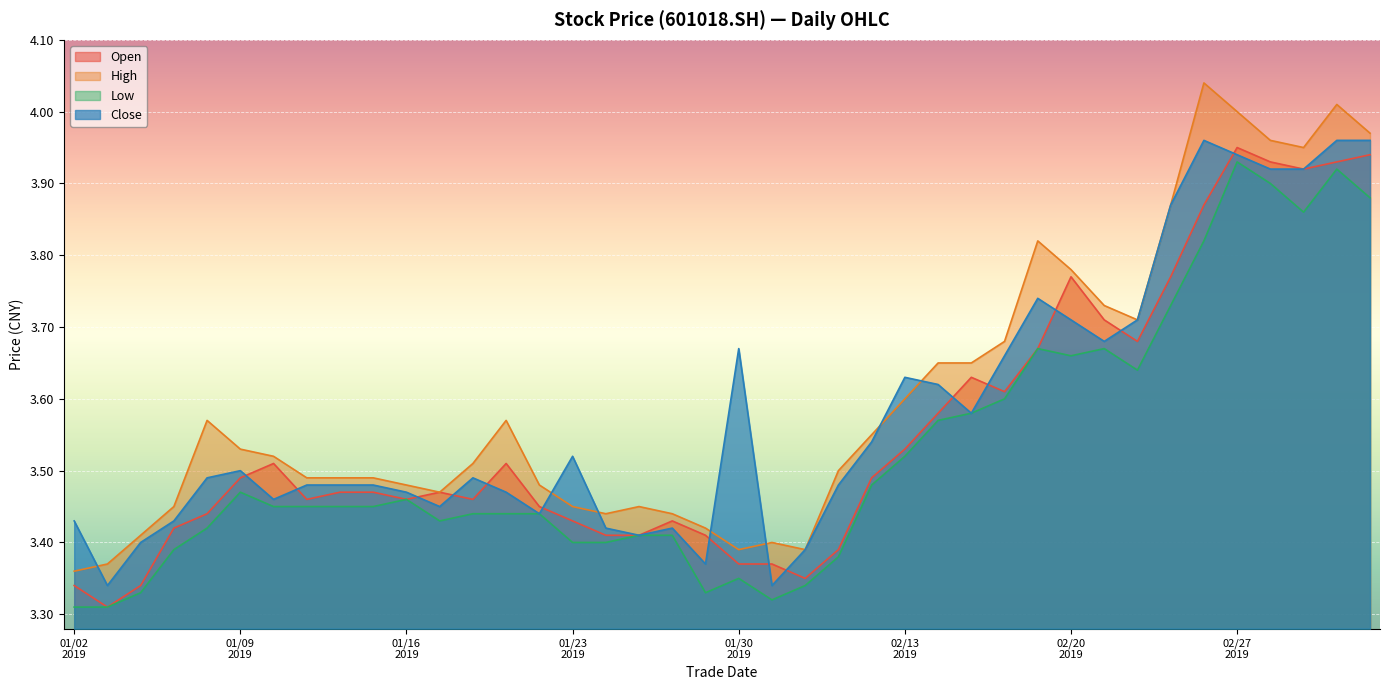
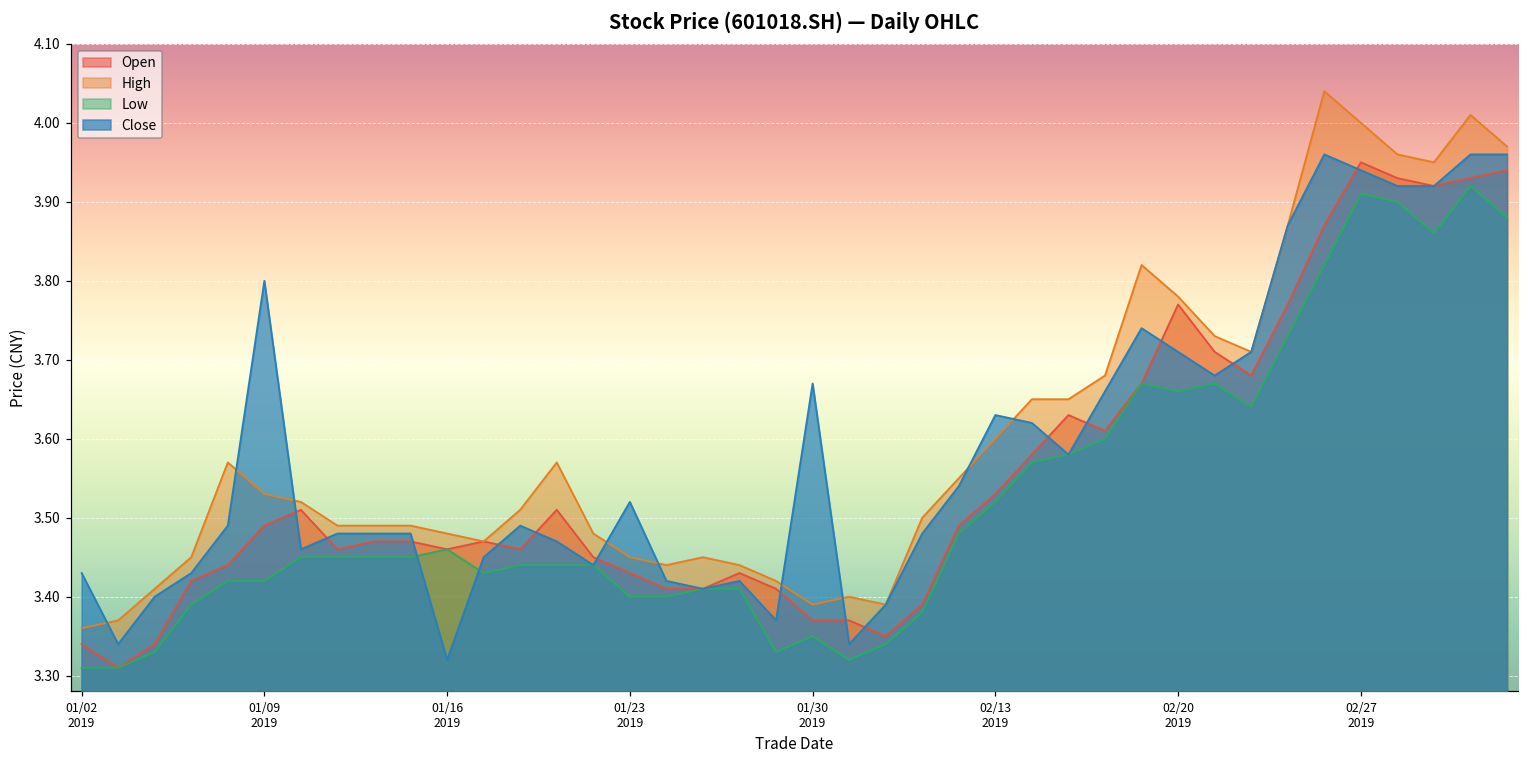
  {
    "Low": {
      "01/02 2019": 3.31,
-     "01/09 2019": 3.47,
+     "01/09 2019": 3.42,
      "01/23 2019": 3.40,
      "01/30 2019": 3.35,
      "02/13 2019": 3.52,
      "02/20 2019": 3.66,
-     "02/27 2019": 3.93
+     "02/27 2019": 3.91
    },
    "Close": {
      "01/02 2019": 3.43,
-     "01/09 2019": 3.5,
-     "01/16 2019": 3.47,
+     "01/09 2019": 3.8,
+     "01/16 2019": 3.32,
      "01/23 2019": 3.52,
      "01/30 2019": 3.67,
      "02/13 2019": 3.63,
      "02/20 2019": 3.71,
      "02/27 2019": 3.94
    }
  }
